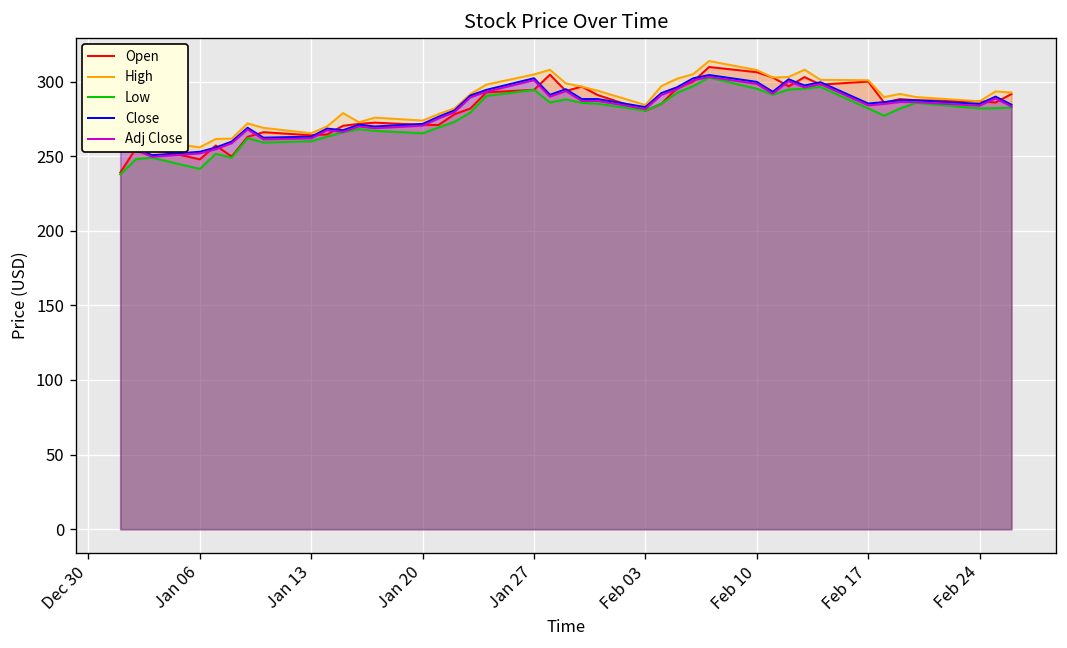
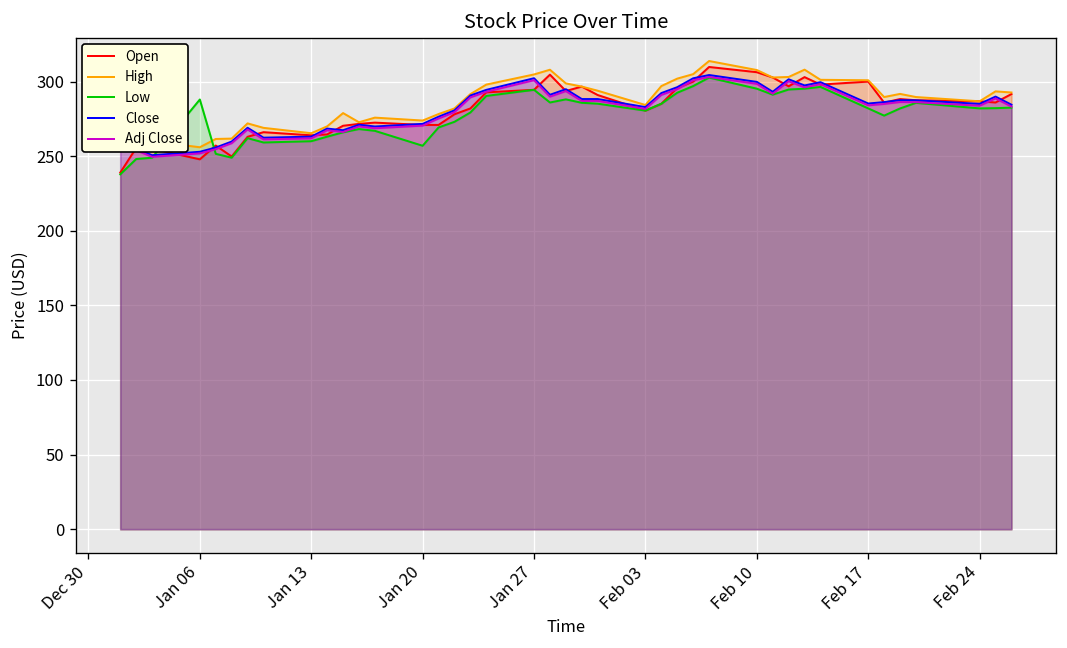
  {
    "Open": {
      "Jan 06": 248
    },
    "High": {
      "Jan 06": 256,
      "Jan 20": 274,
      "Jan 27": 305
    },
    "Low": {
-     "Jan 06": 242,
-     "Jan 20": 265,
+     "Jan 06": 288,
+     "Jan 20": 257,
      "Feb 10": 295
    }
  }
